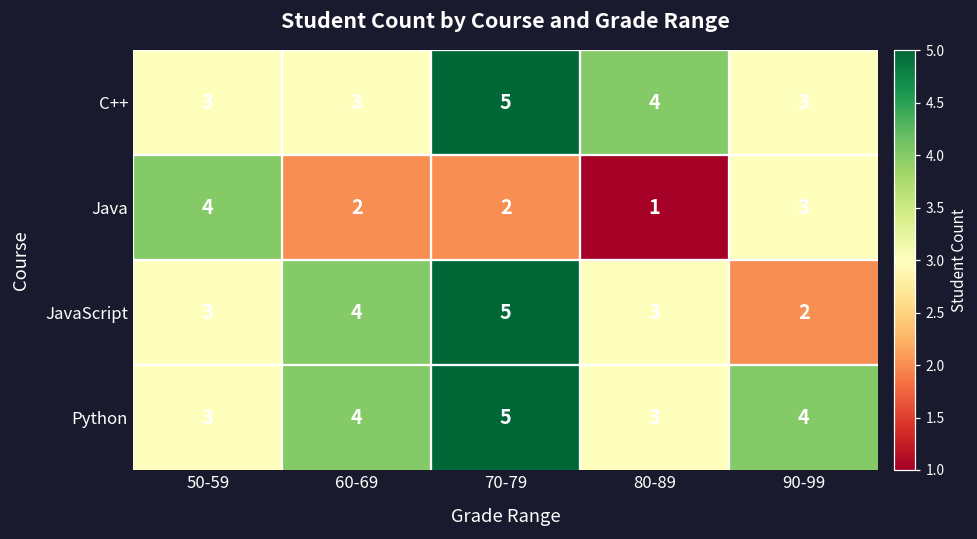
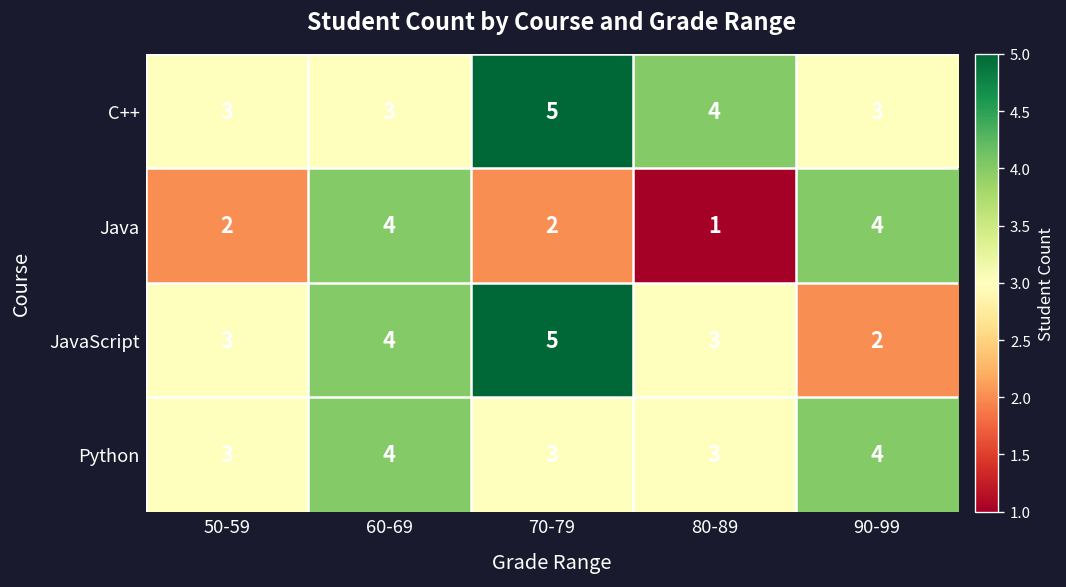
  {
    "C++": {
      "50-59": 3,
      "60-69": 3,
      "70-79": 5,
      "80-89": 4,
      "90-99": 3
    },
    "Java": {
-     "50-59": 4,
-     "60-69": 2,
+     "50-59": 2,
+     "60-69": 4,
      "70-79": 2,
      "80-89": 1,
-     "90-99": 3
+     "90-99": 4
    },
    "JavaScript": {
      "50-59": 3,
      "60-69": 4,
      "70-79": 5,
      "80-89": 3,
      "90-99": 2
    },
    "Python": {
      "50-59": 3,
      "60-69": 4,
-     "70-79": 5,
+     "70-79": 3,
      "80-89": 3,
      "90-99": 4
    }
  }
